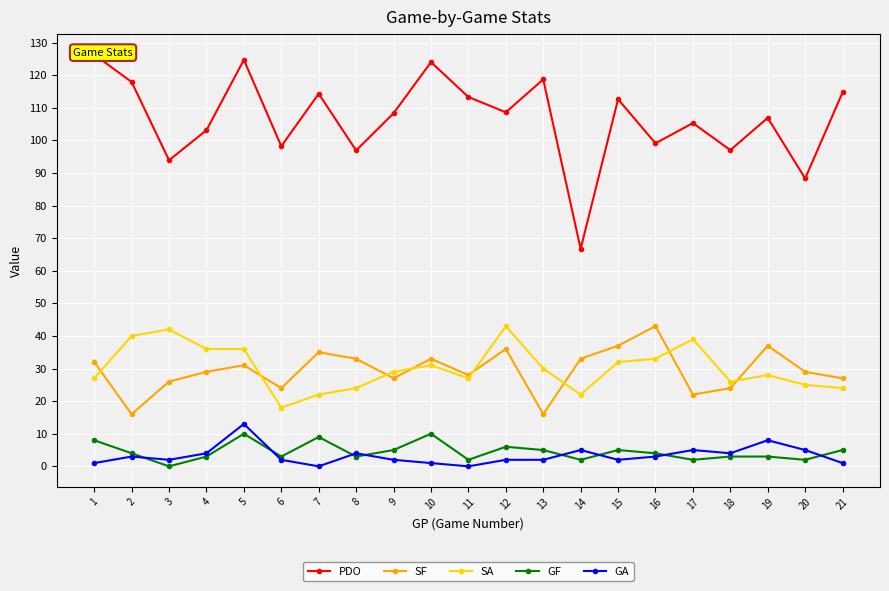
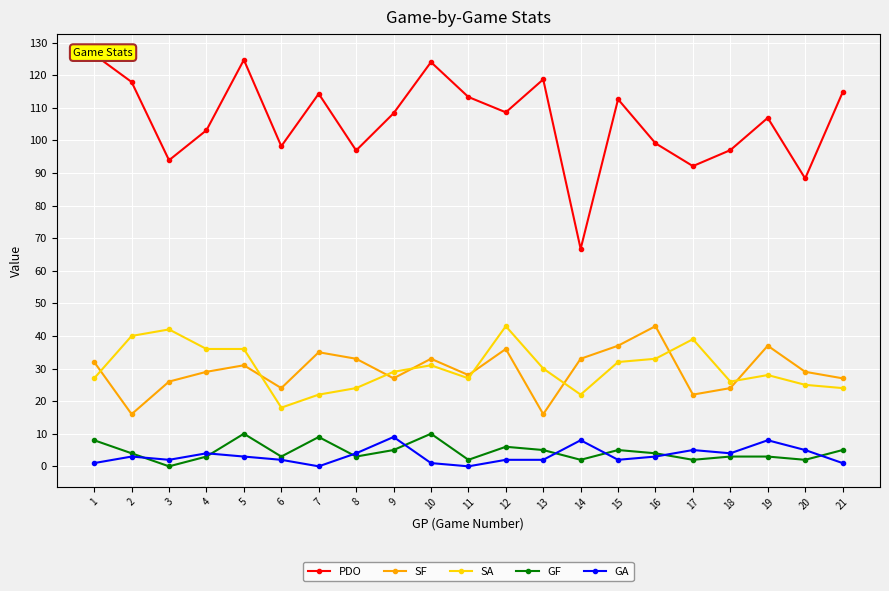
  {
    "PDO": {
      "2": 118,
      "3": 94,
      "4": 103,
      "5": 125,
      "6": 98,
      "7": 114,
      "8": 97,
      "9": 108,
      "10": 124,
      "11": 113,
      "12": 109,
      "13": 119,
      "14": 67,
      "15": 113,
      "16": 99,
-     "17": 105,
+     "17": 92,
      "18": 97,
      "19": 107,
      "20": 88,
      "21": 115
    },
    "GF": {
      "1": 8,
      "2": 4,
      "3": 0,
      "4": 3,
      "5": 10,
      "6": 3,
      "7": 9,
      "8": 3,
      "9": 5,
      "10": 10,
      "11": 2,
      "12": 6,
      "13": 5,
      "14": 2,
      "15": 5,
      "16": 4,
      "17": 2,
      "18": 3,
      "19": 3,
      "20": 2,
      "21": 5
    },
    "GA": {
      "1": 1,
      "2": 3,
      "3": 2,
      "4": 4,
-     "5": 13,
+     "5": 3,
      "6": 2,
      "7": 0,
      "8": 4,
-     "9": 2,
+     "9": 9,
      "10": 1,
      "11": 0,
      "12": 2,
      "13": 2,
-     "14": 5,
+     "14": 8,
      "15": 2,
      "16": 3,
      "17": 5,
      "18": 4,
      "19": 8,
      "20": 5,
      "21": 1
    }
  }
